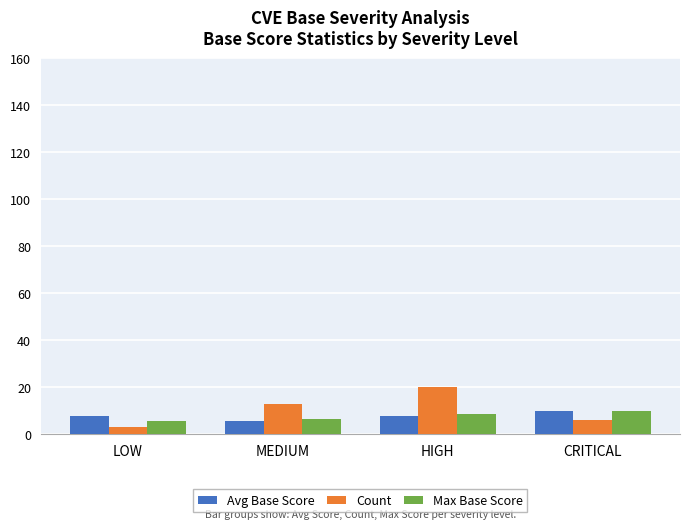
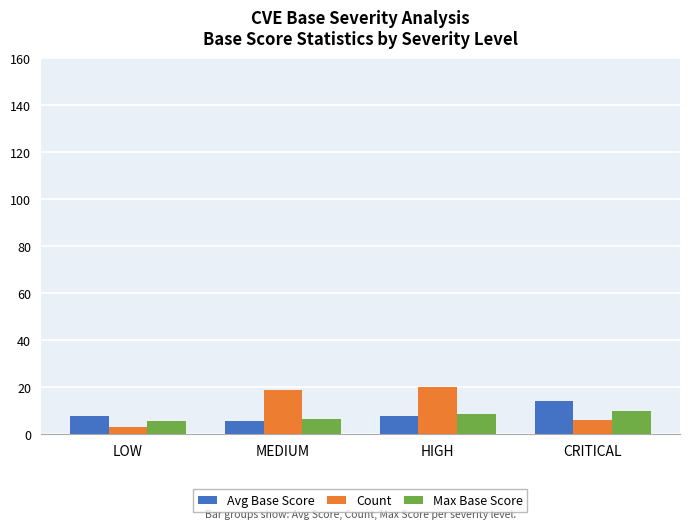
  {
    "Avg Base Score": {
      "LOW": 8,
      "MEDIUM": 6,
      "HIGH": 8,
-     "CRITICAL": 10
+     "CRITICAL": 14
    },
    "Count": {
      "LOW": 3,
-     "MEDIUM": 13,
+     "MEDIUM": 19,
      "HIGH": 20,
      "CRITICAL": 6
    },
    "Max Base Score": {
      "LOW": 6,
      "MEDIUM": 7,
      "HIGH": 9,
      "CRITICAL": 10
    }
  }
